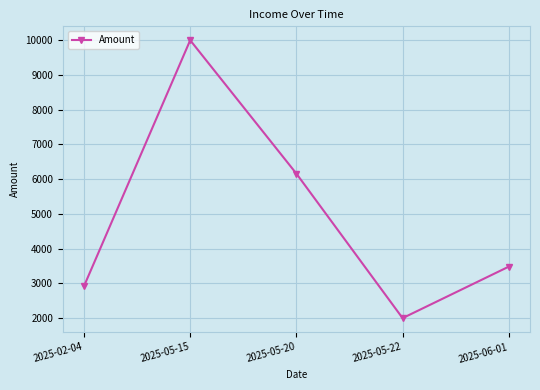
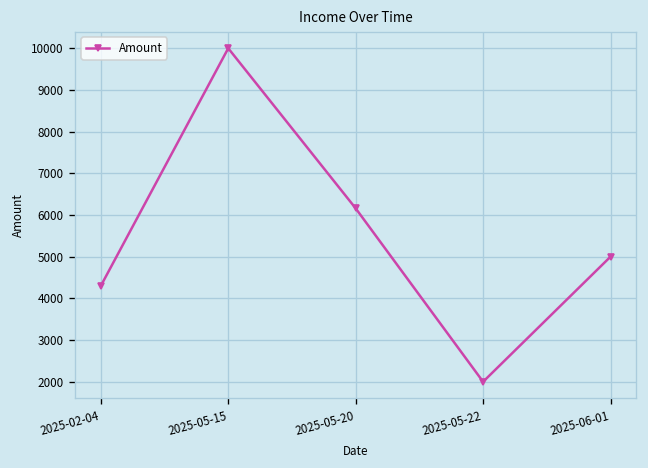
  {
-   "2025-02-04": 2900,
+   "2025-02-04": 4300,
    "2025-05-15": 10000,
    "2025-05-20": 6200,
    "2025-05-22": 2000,
-   "2025-06-01": 3500
+   "2025-06-01": 5000
  }
